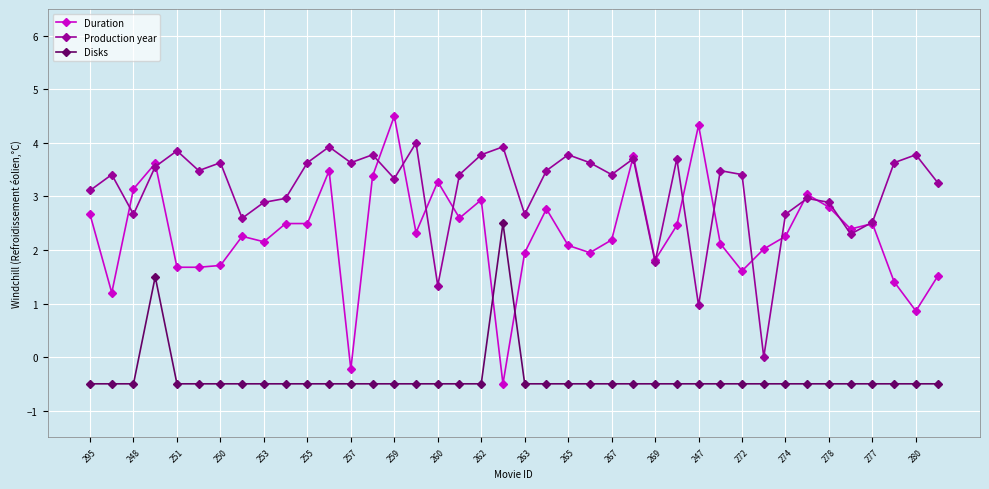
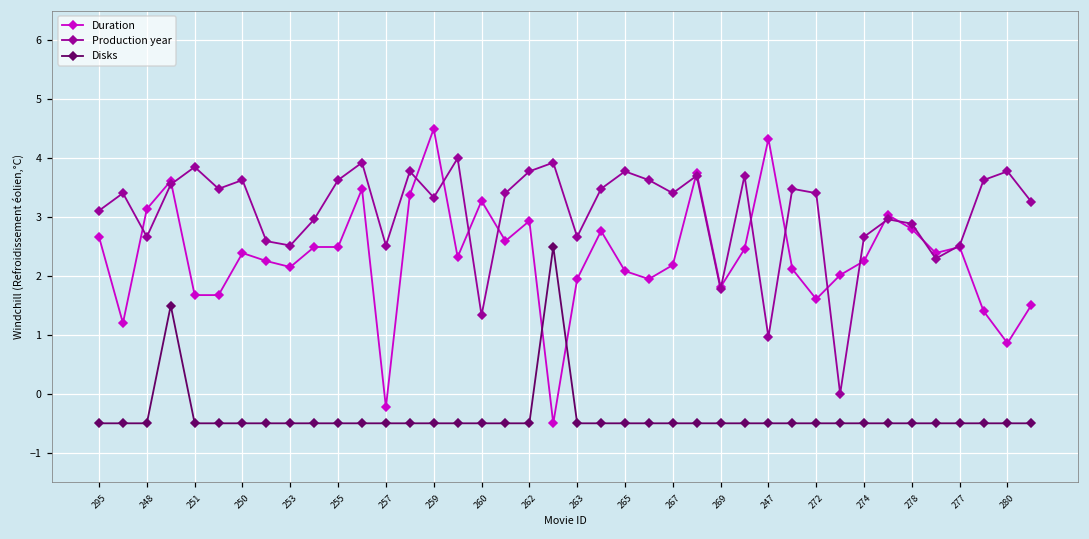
  {
    "Duration": {
      "295": 2.7,
      "248": 3.1,
      "251": 1.7,
-     "250": 1.7,
+     "250": 2.4,
      "253": 2.2,
      "255": 2.5,
      "257": -0.2,
      "259": 4.5,
      "260": 3.3,
      "262": 2.9,
      "263": 1.9,
      "265": 2.1,
      "267": 2.2,
      "247": 4.3,
      "272": 1.6,
      "274": 2.3,
      "278": 2.8,
      "280": 0.9
    },
    "Production year": {
      "295": 3.1,
      "248": 2.7,
      "251": 3.9,
      "250": 3.6,
-     "253": 2.9,
+     "253": 2.5,
      "255": 3.6,
-     "257": 3.6,
+     "257": 2.5,
      "259": 3.3,
      "260": 1.3,
      "262": 3.8,
      "263": 2.7,
      "265": 3.8,
      "267": 3.4,
      "247": 1.0,
      "272": 3.4,
      "274": 2.7,
      "278": 2.9,
      "280": 3.8
    },
    "Disks": {
      "295": -0.5,
      "248": -0.5,
      "251": -0.5,
      "250": -0.5,
      "253": -0.5,
      "255": -0.5,
      "257": -0.5,
      "259": -0.5,
      "260": -0.5,
      "262": -0.5,
      "263": -0.5,
      "265": -0.5,
      "267": -0.5,
      "269": -0.5,
      "247": -0.5,
      "272": -0.5,
      "274": -0.5,
      "278": -0.5,
      "277": -0.5,
      "280": -0.5
    }
  }
